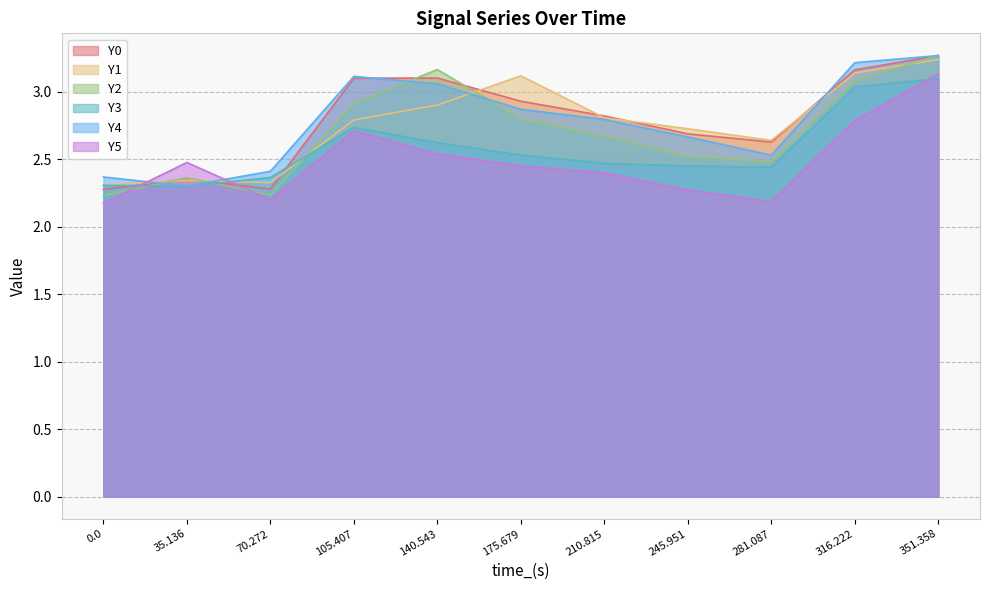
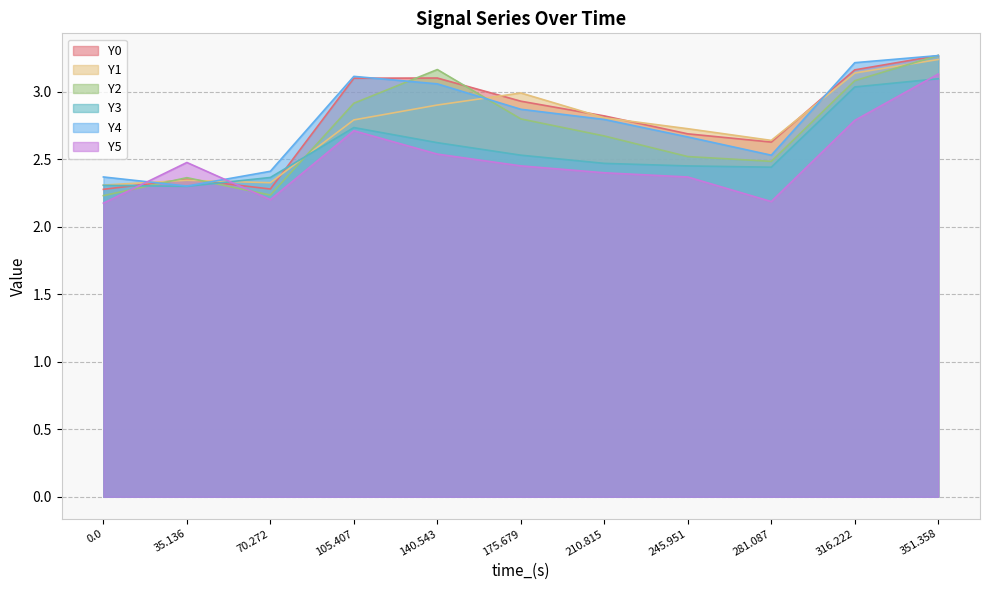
  {
    "Y0": {
      "0.0": 2.28,
      "70.272": 2.28,
      "140.543": 3.10,
      "175.679": 2.93,
      "245.951": 2.69,
      "316.222": 3.16
    },
    "Y1": {
      "70.272": 2.33,
      "105.407": 2.79,
      "140.543": 2.90,
-     "175.679": 3.12,
+     "175.679": 2.99,
      "245.951": 2.73,
      "316.222": 3.14,
      "351.358": 3.24
    },
    "Y2": {
      "0.0": 2.23,
      "70.272": 2.24,
      "105.407": 2.92,
      "140.543": 3.16,
      "175.679": 2.80,
      "210.815": 2.67,
      "245.951": 2.52,
      "281.087": 2.48,
      "316.222": 3.08
    },
    "Y5": {
      "0.0": 2.18,
      "35.136": 2.48,
      "70.272": 2.20,
      "105.407": 2.71,
      "140.543": 2.54,
      "175.679": 2.45,
      "210.815": 2.40,
-     "245.951": 2.27,
+     "245.951": 2.37,
      "281.087": 2.19,
      "316.222": 2.79,
      "351.358": 3.13
    }
  }
